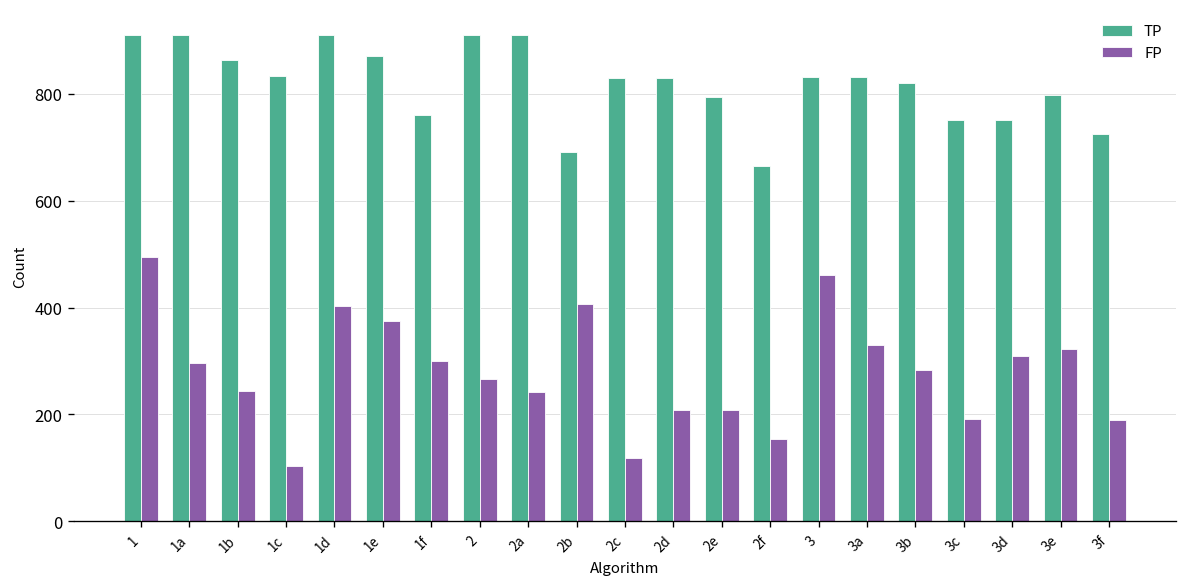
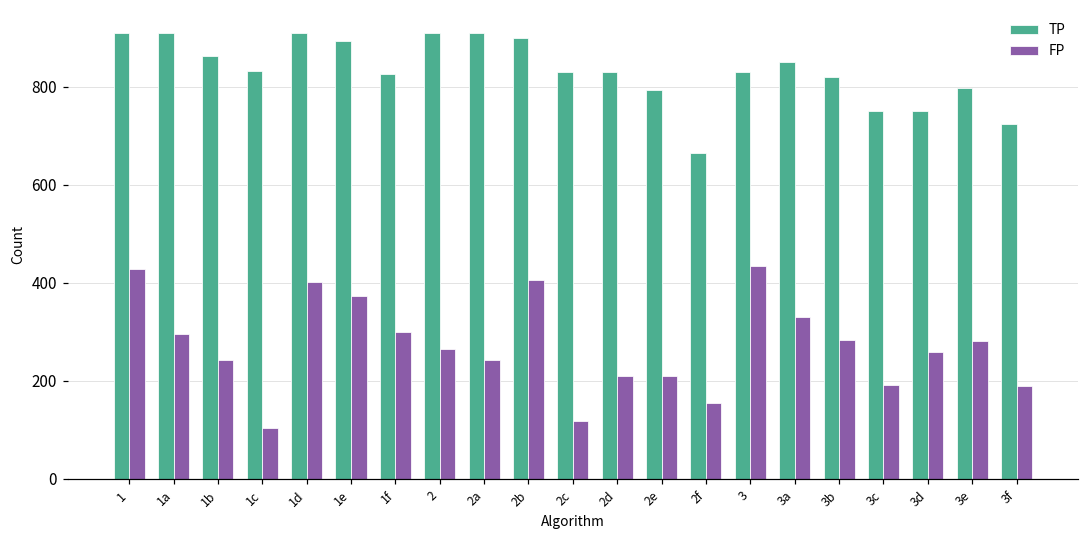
  {
    "TP": {
      "1": 910,
      "1a": 910,
      "1b": 860,
      "1c": 830,
      "1d": 910,
-     "1e": 870,
-     "1f": 760,
+     "1e": 890,
+     "1f": 830,
      "2": 910,
      "2a": 910,
-     "2b": 690,
+     "2b": 900,
      "2c": 830,
      "2d": 830,
      "2e": 790,
      "2f": 670,
      "3": 830,
-     "3a": 830,
+     "3a": 850,
      "3b": 820,
      "3c": 750,
      "3d": 750,
      "3e": 800,
      "3f": 720
    },
    "FP": {
-     "1": 490,
+     "1": 430,
      "1a": 300,
      "1b": 240,
      "1c": 100,
      "1d": 400,
      "1e": 370,
      "1f": 300,
      "2": 270,
      "2a": 240,
      "2b": 410,
      "2c": 120,
      "2d": 210,
      "2e": 210,
      "2f": 150,
-     "3": 460,
+     "3": 430,
      "3a": 330,
      "3b": 280,
      "3c": 190,
-     "3d": 310,
-     "3e": 320,
+     "3d": 260,
+     "3e": 280,
      "3f": 190
    }
  }
